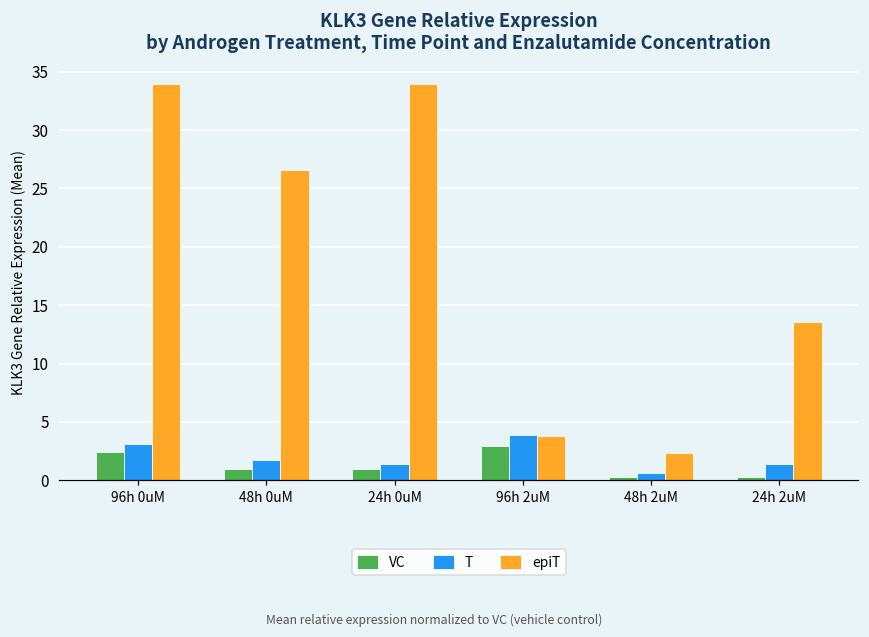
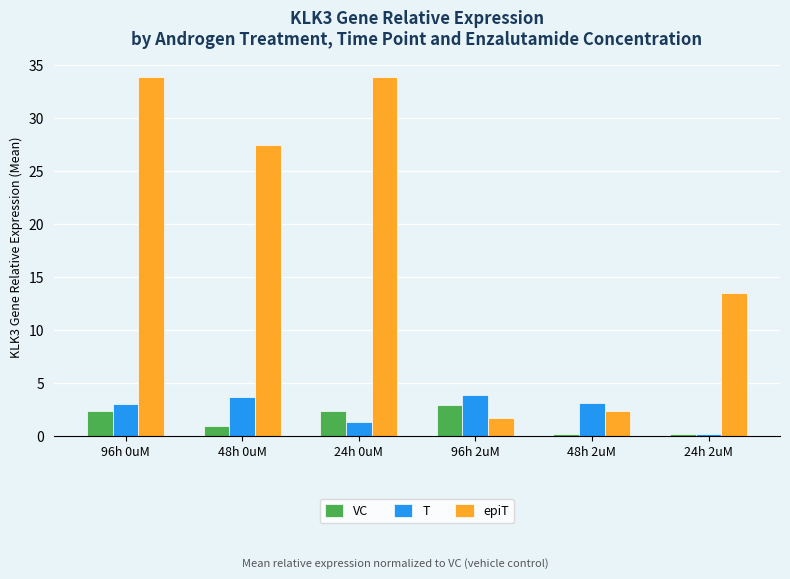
  {
    "VC": {
      "96h 0uM": 2.4,
      "48h 0uM": 1.0,
-     "24h 0uM": 1.0,
+     "24h 0uM": 2.4,
      "96h 2uM": 2.9,
      "48h 2uM": 0.3,
      "24h 2uM": 0.3
    },
    "T": {
      "96h 0uM": 3.1,
-     "48h 0uM": 1.8,
+     "48h 0uM": 3.7,
      "24h 0uM": 1.4,
      "96h 2uM": 3.9,
-     "48h 2uM": 0.6,
-     "24h 2uM": 1.4
+     "48h 2uM": 3.2,
+     "24h 2uM": 0.2
    },
    "epiT": {
      "96h 0uM": 33.9,
-     "48h 0uM": 26.6,
+     "48h 0uM": 27.5,
      "24h 0uM": 33.9,
-     "96h 2uM": 3.8,
+     "96h 2uM": 1.8,
      "48h 2uM": 2.4,
      "24h 2uM": 13.5
    }
  }
